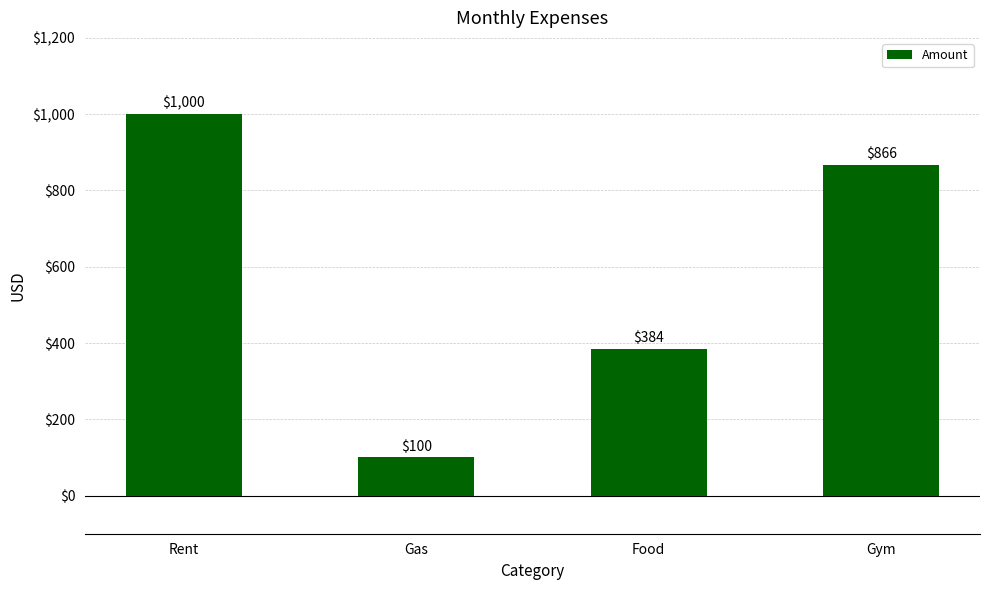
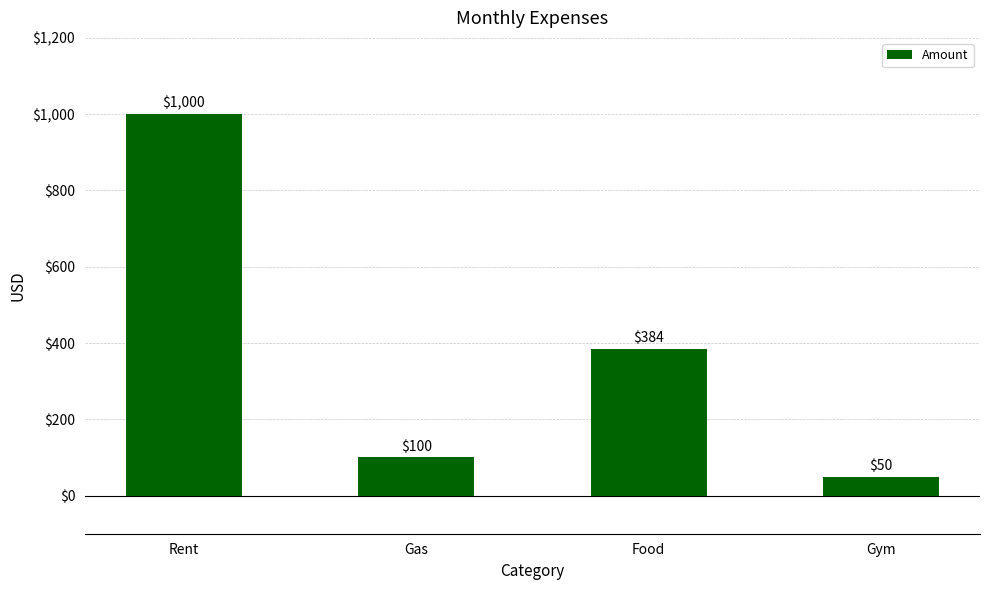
  {
    "Rent": "$1,000",
    "Gas": "$100",
    "Food": "$384",
-   "Gym": "$866"
+   "Gym": "$50"
  }
